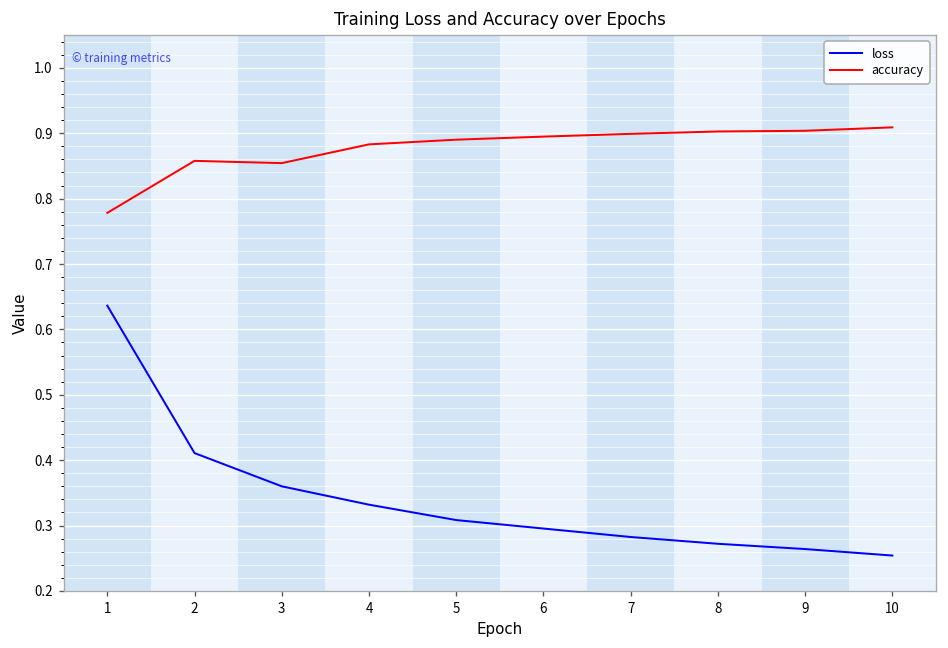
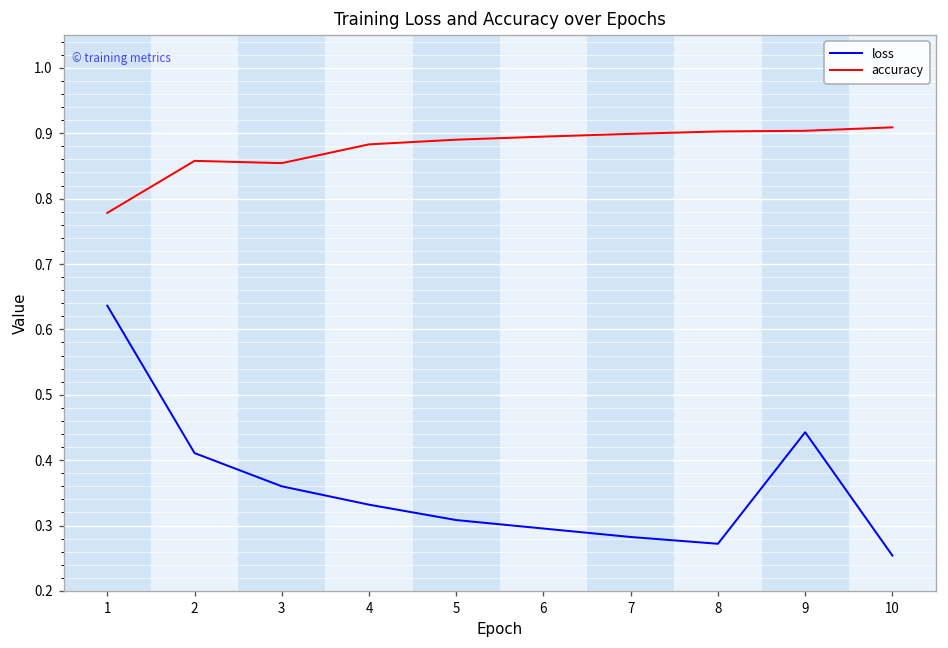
  {
    "loss": {
      "1": 0.64,
      "2": 0.41,
      "3": 0.36,
      "4": 0.33,
      "5": 0.31,
      "6": 0.30,
      "7": 0.28,
      "8": 0.27,
-     "9": 0.26,
+     "9": 0.44,
      "10": 0.25
    },
    "accuracy": {
      "1": 0.78,
      "2": 0.86,
      "3": 0.85,
      "4": 0.88,
      "5": 0.89,
      "6": 0.89,
      "7": 0.90,
      "8": 0.90,
      "9": 0.90,
      "10": 0.91
    }
  }
